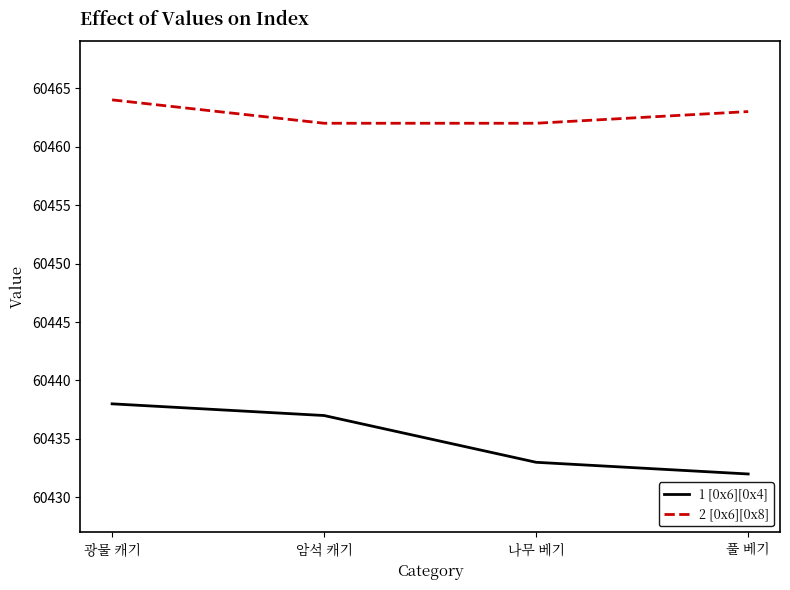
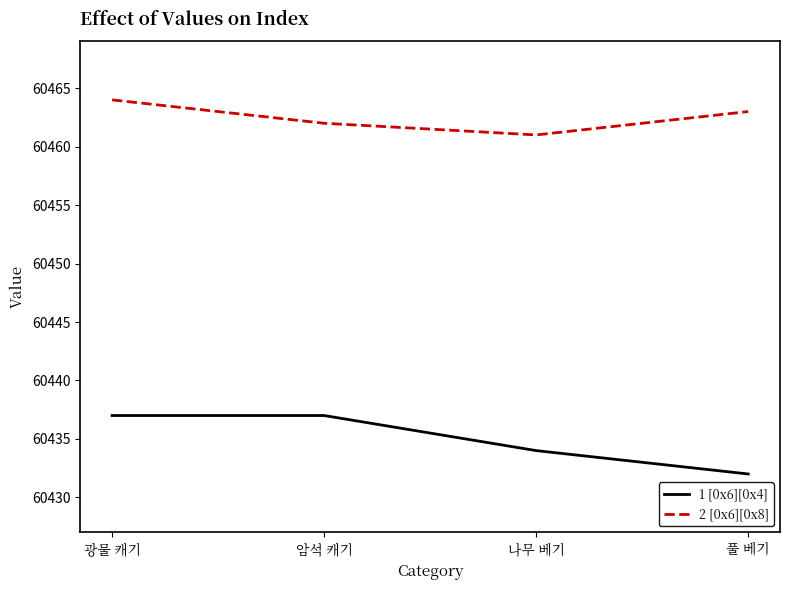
  {
    "1 [0x6][0x4]": {
-     "광물 캐기": 60438,
+     "광물 캐기": 60437,
      "암석 캐기": 60437,
-     "나무 베기": 60433,
+     "나무 베기": 60434,
      "풀 베기": 60432
    },
    "2 [0x6][0x8]": {
      "광물 캐기": 60464,
      "암석 캐기": 60462,
-     "나무 베기": 60462,
+     "나무 베기": 60461,
      "풀 베기": 60463
    }
  }
